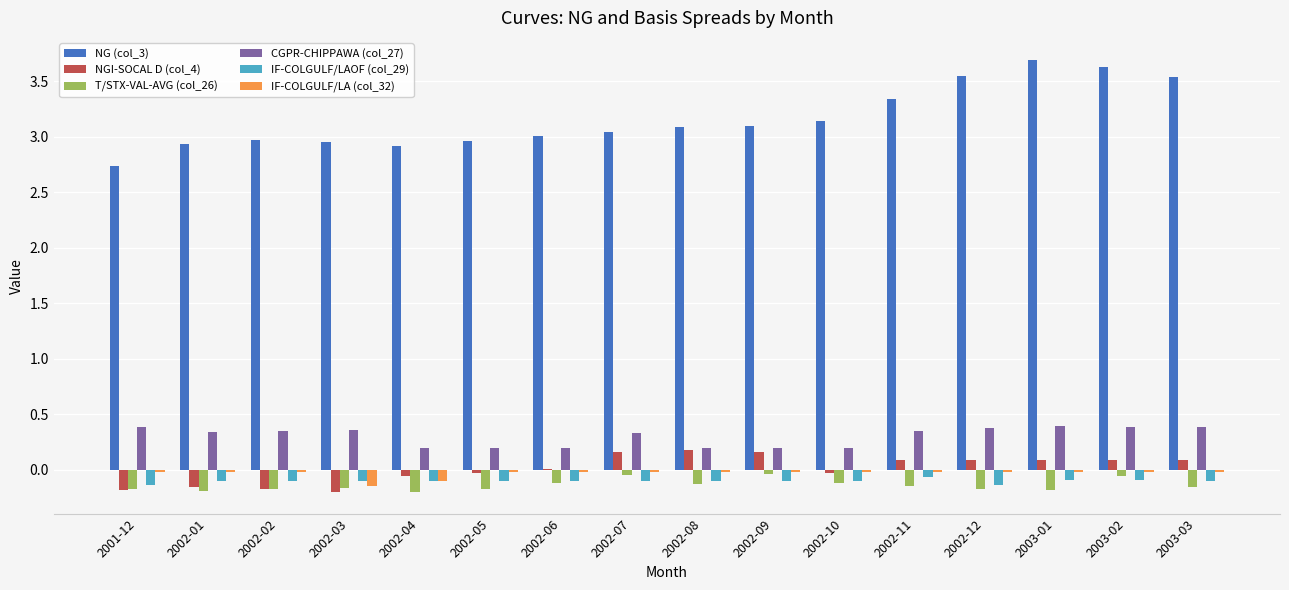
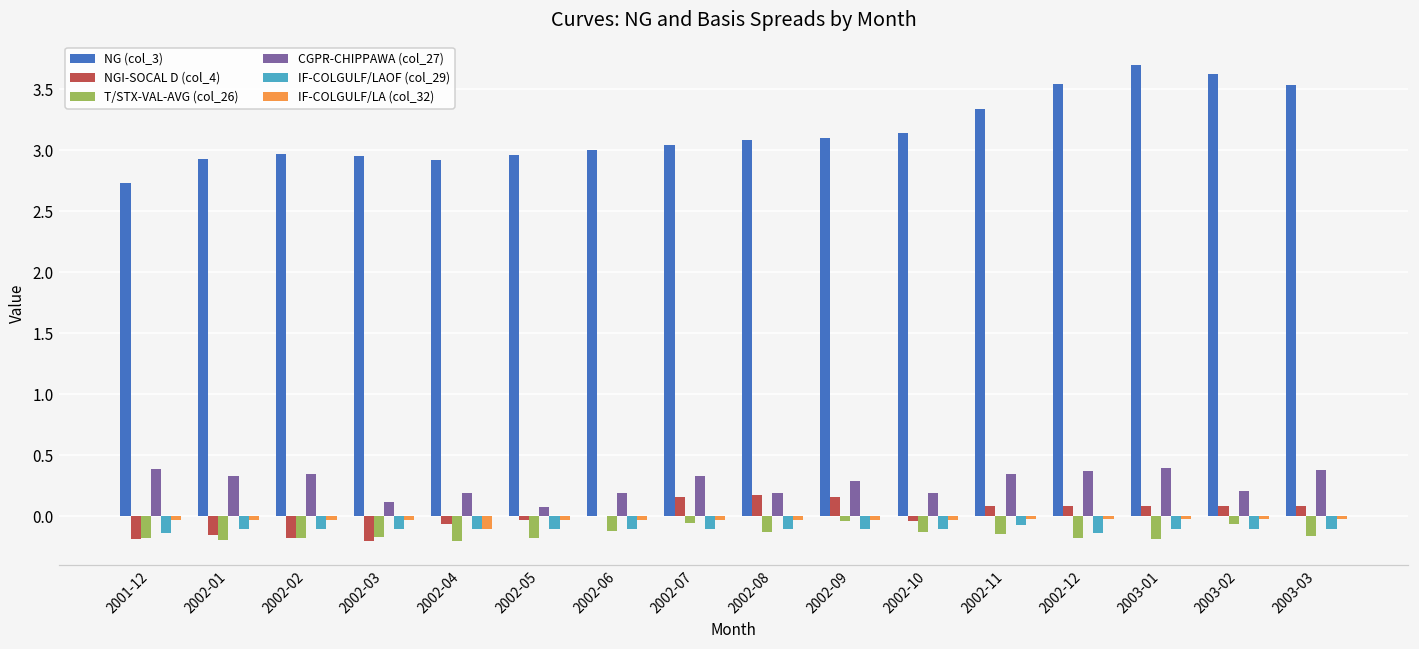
  {
    "NGI-SOCAL D (col_4)": {
      "2001-12": -0.19,
      "2002-01": -0.16,
      "2002-02": -0.18,
      "2002-03": -0.20,
      "2002-04": -0.06,
      "2002-05": -0.03,
      "2002-07": 0.16,
      "2002-08": 0.18,
      "2002-09": 0.16,
      "2002-10": -0.04,
      "2002-11": 0.09,
      "2002-12": 0.09,
      "2003-01": 0.09,
      "2003-02": 0.09,
      "2003-03": 0.09
    },
    "T/STX-VAL-AVG (col_26)": {
      "2001-12": -0.18,
      "2002-01": -0.19,
      "2002-02": -0.18,
      "2002-03": -0.17,
      "2002-04": -0.20,
      "2002-05": -0.18,
      "2002-06": -0.12,
      "2002-07": -0.05,
      "2002-08": -0.13,
      "2002-09": -0.04,
      "2002-10": -0.13,
      "2002-11": -0.15,
      "2002-12": -0.17,
      "2003-01": -0.18,
      "2003-02": -0.06,
      "2003-03": -0.16
    },
    "CGPR-CHIPPAWA (col_27)": {
      "2001-12": 0.39,
      "2002-01": 0.34,
      "2002-02": 0.35,
-     "2002-03": 0.36,
+     "2002-03": 0.12,
      "2002-04": 0.19,
-     "2002-05": 0.19,
+     "2002-05": 0.08,
      "2002-06": 0.19,
      "2002-07": 0.33,
      "2002-08": 0.19,
-     "2002-09": 0.19,
+     "2002-09": 0.29,
      "2002-10": 0.19,
      "2002-11": 0.35,
      "2002-12": 0.38,
      "2003-01": 0.40,
-     "2003-02": 0.39,
+     "2003-02": 0.21,
      "2003-03": 0.38
    },
    "IF-COLGULF/LA (col_32)": {
      "2001-12": -0.03,
      "2002-01": -0.03,
      "2002-02": -0.03,
-     "2002-03": -0.15,
+     "2002-03": -0.03,
      "2002-04": -0.11,
      "2002-05": -0.03,
      "2002-06": -0.03,
      "2002-07": -0.03,
      "2002-08": -0.03,
      "2002-09": -0.03,
      "2002-10": -0.03
    }
  }
